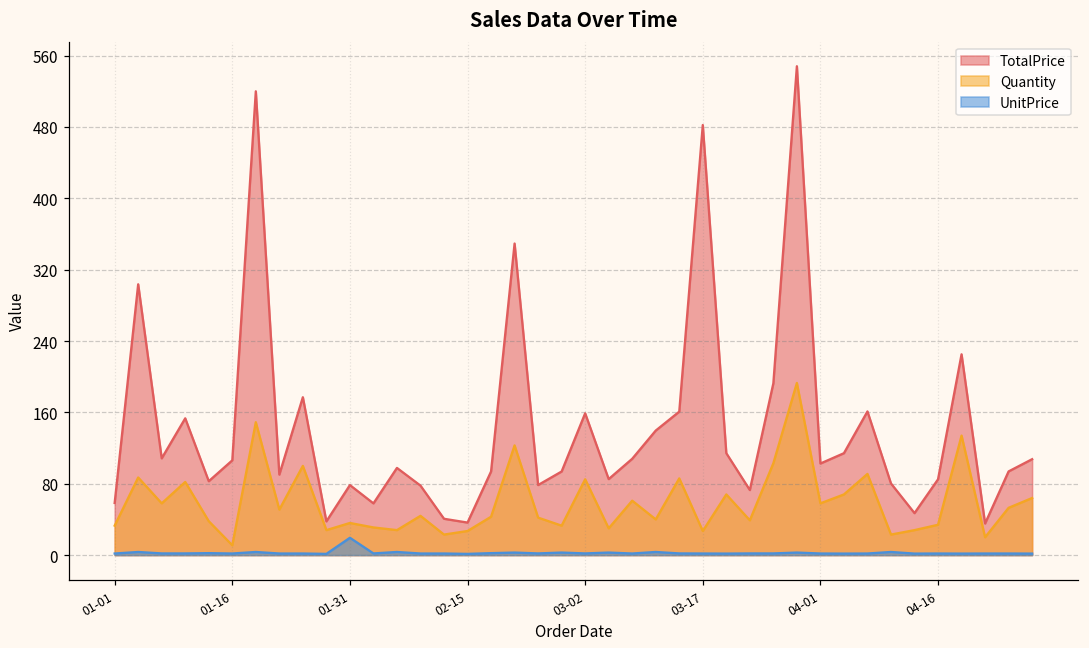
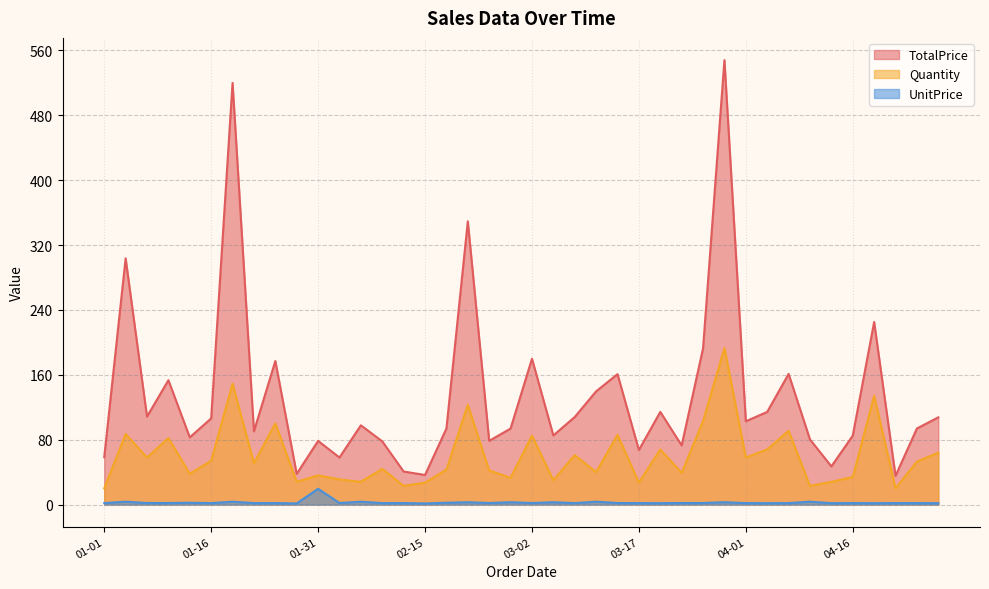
  {
    "TotalPrice": {
      "01-01": 60,
      "01-16": 110,
      "01-31": 80,
      "02-15": 40,
-     "03-02": 160,
-     "03-17": 480,
+     "03-02": 180,
+     "03-17": 70,
      "04-01": 100,
      "04-16": 80
    },
    "Quantity": {
-     "01-01": 30,
-     "01-16": 10,
+     "01-01": 20,
+     "01-16": 50,
      "01-31": 40,
      "02-15": 30,
      "03-02": 90,
      "03-17": 30,
      "04-01": 60,
      "04-16": 30
    },
    "UnitPrice": {
      "01-01": 0,
      "01-16": 0,
      "01-31": 20,
      "02-15": 0,
      "03-02": 0,
      "03-17": 0,
      "04-01": 0,
      "04-16": 0
    }
  }
